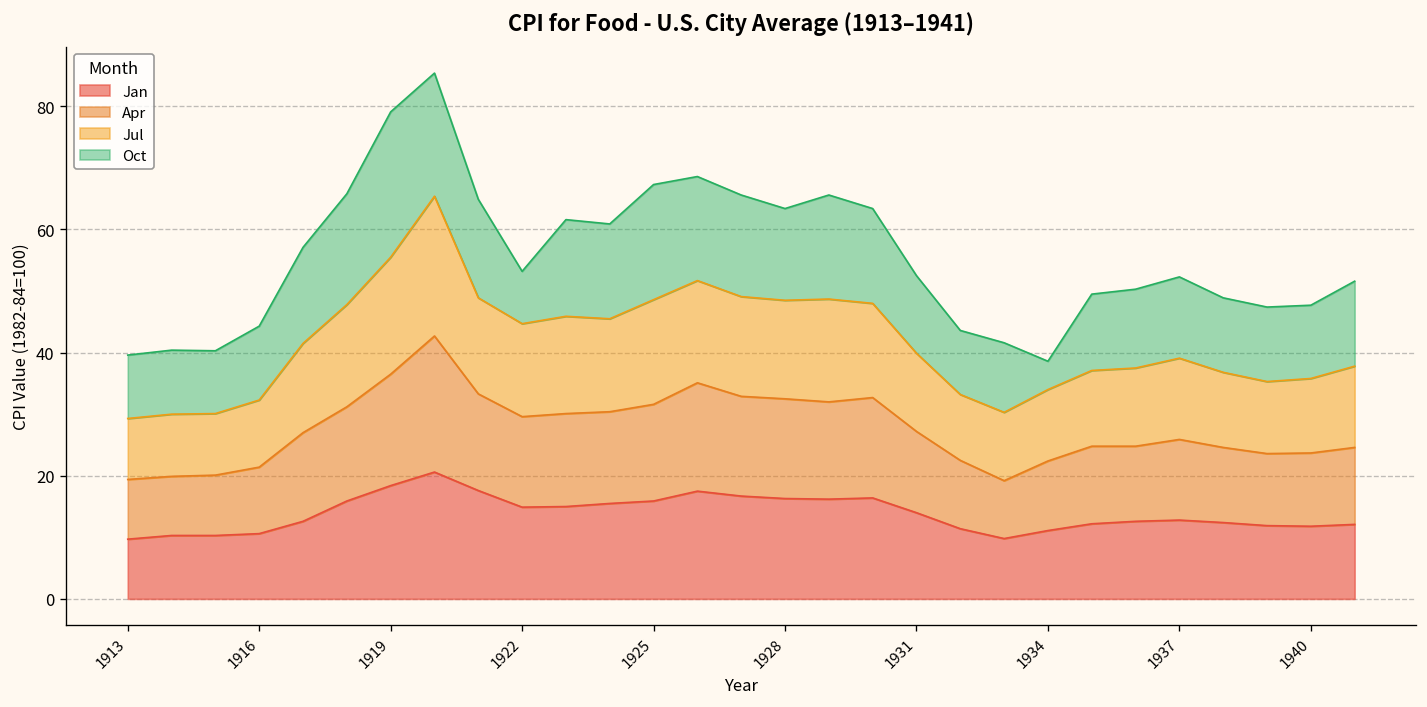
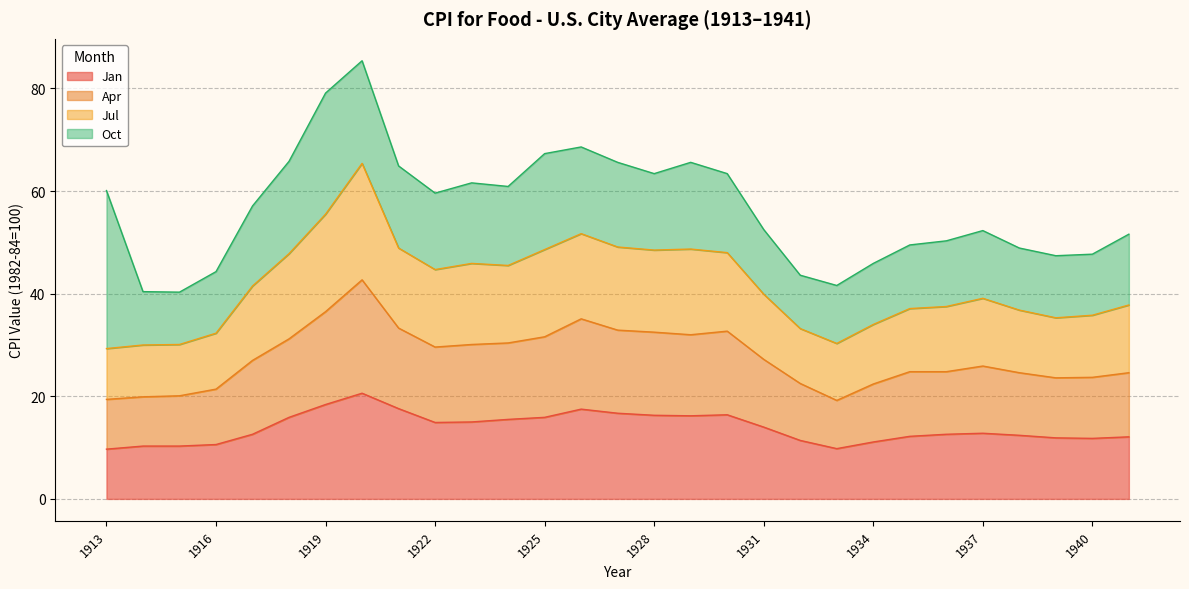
  {
    "Oct": {
-     "1913": 10,
+     "1913": 31,
      "1916": 12,
      "1919": 24,
-     "1922": 9,
+     "1922": 15,
      "1925": 19,
      "1928": 15,
      "1931": 13,
-     "1934": 5,
+     "1934": 12,
      "1937": 13,
      "1940": 12
    }
  }
